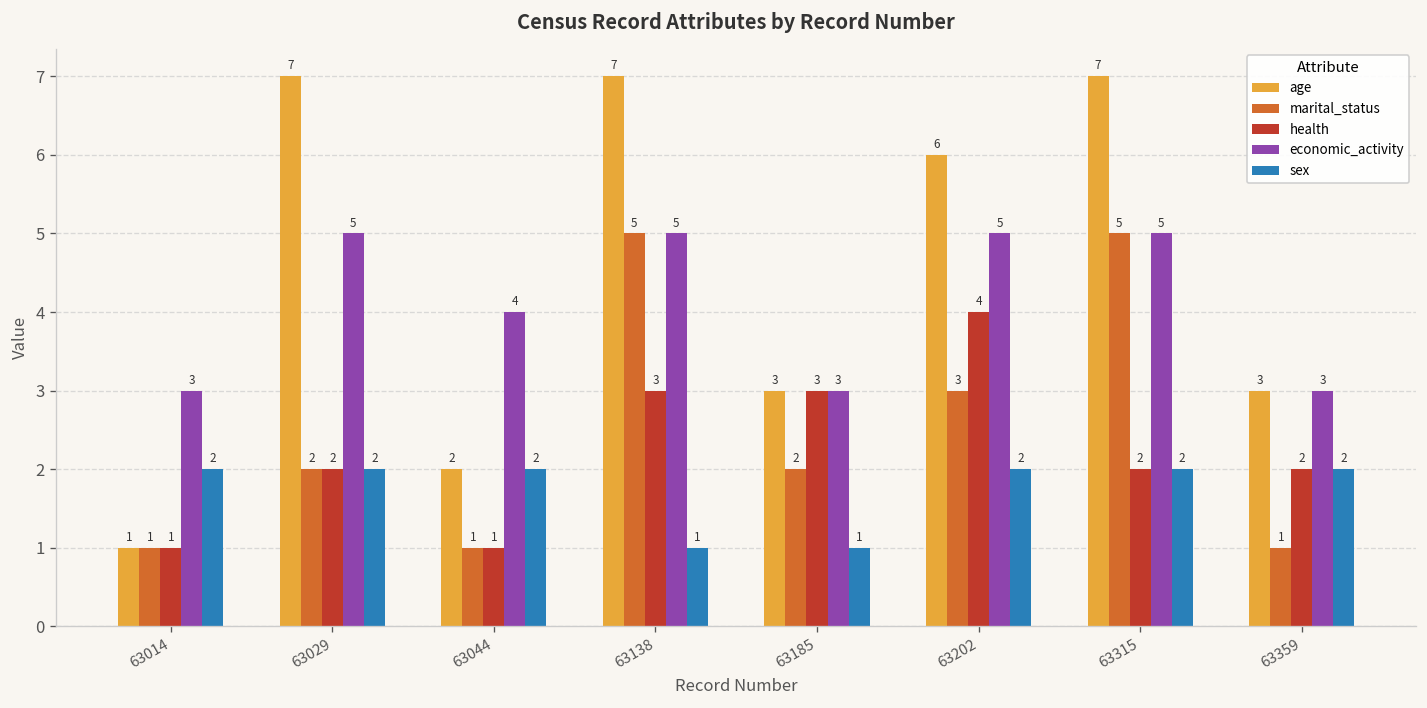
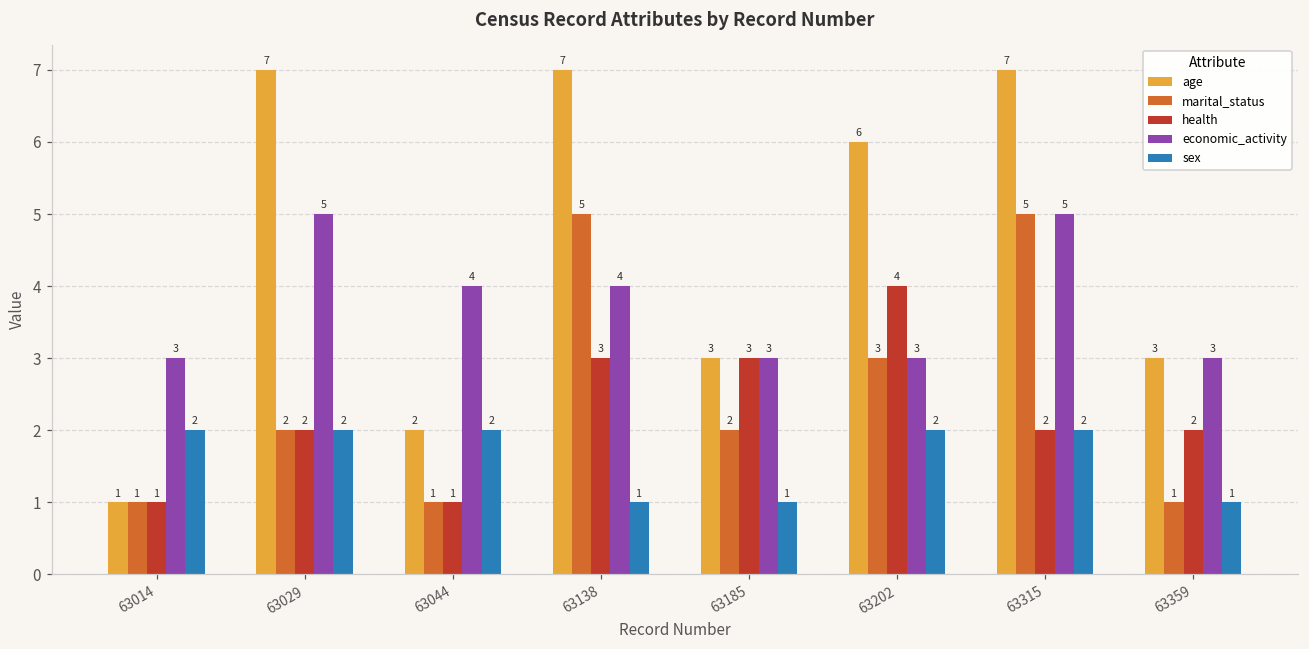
  {
    "age": {
      "63014": 1,
      "63029": 7,
      "63044": 2,
      "63138": 7,
      "63185": 3,
      "63202": 6,
      "63315": 7,
      "63359": 3
    },
    "economic_activity": {
      "63014": 3,
      "63029": 5,
      "63044": 4,
-     "63138": 5,
+     "63138": 4,
      "63185": 3,
-     "63202": 5,
+     "63202": 3,
      "63315": 5,
      "63359": 3
    },
    "sex": {
      "63014": 2,
      "63029": 2,
      "63044": 2,
      "63138": 1,
      "63185": 1,
      "63202": 2,
      "63315": 2,
-     "63359": 2
+     "63359": 1
    }
  }
